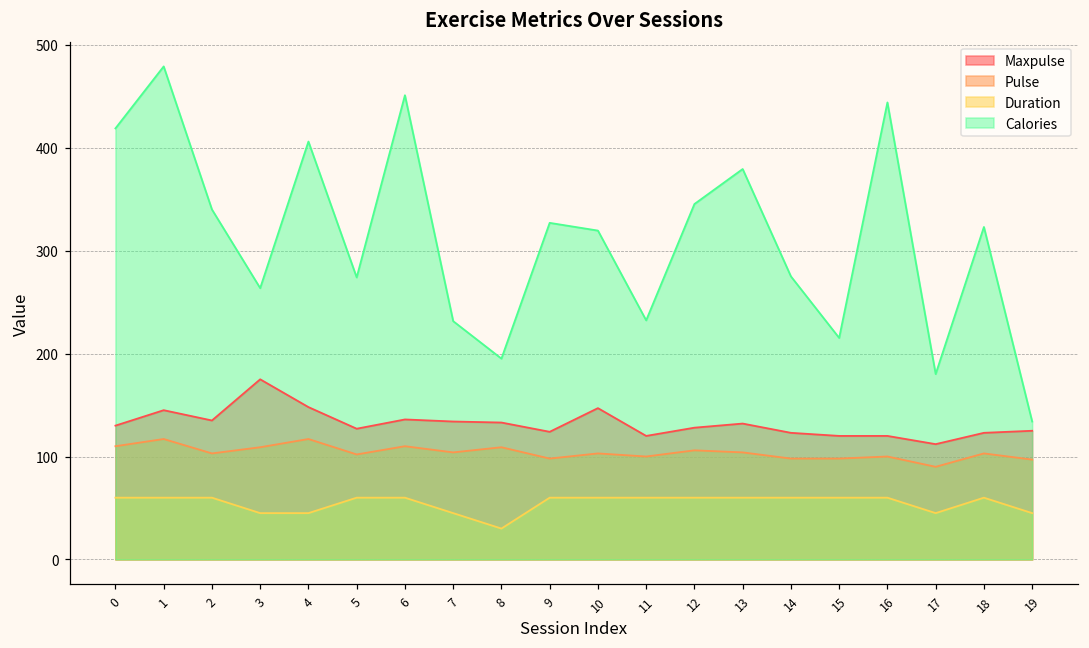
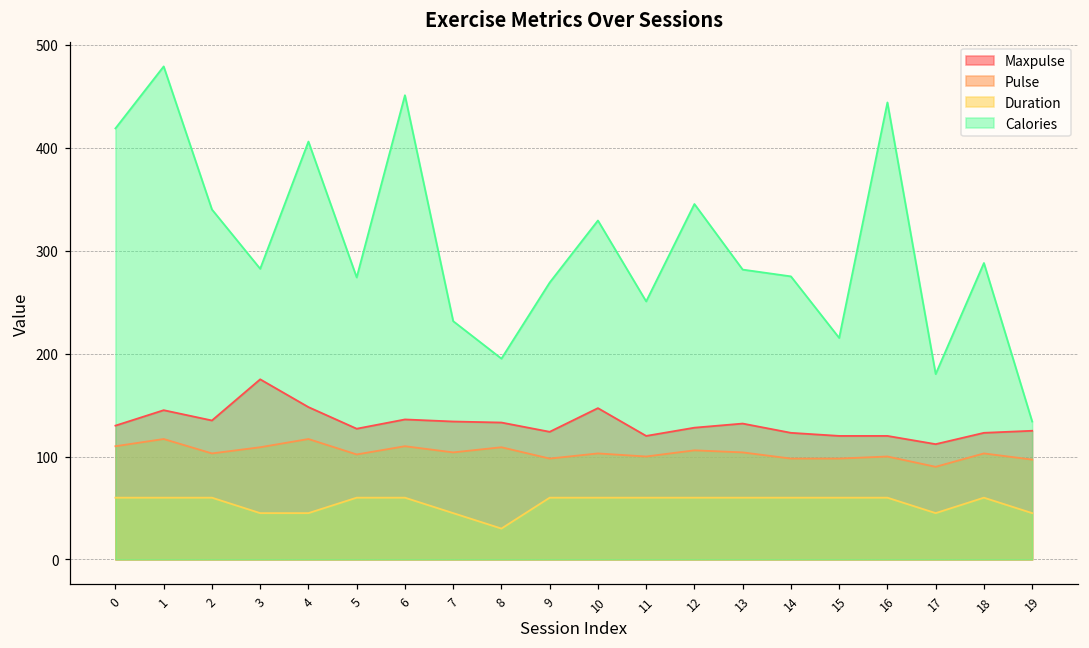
  {
    "Calories": {
      "0": 420,
      "1": 480,
      "2": 340,
-     "3": 260,
+     "3": 280,
      "4": 410,
      "5": 270,
      "6": 450,
      "7": 230,
      "8": 200,
-     "9": 330,
-     "10": 320,
-     "11": 230,
+     "9": 270,
+     "10": 330,
+     "11": 250,
      "12": 350,
-     "13": 380,
+     "13": 280,
      "14": 280,
      "15": 220,
      "16": 440,
      "17": 180,
-     "18": 320,
+     "18": 290,
      "19": 130
    }
  }
